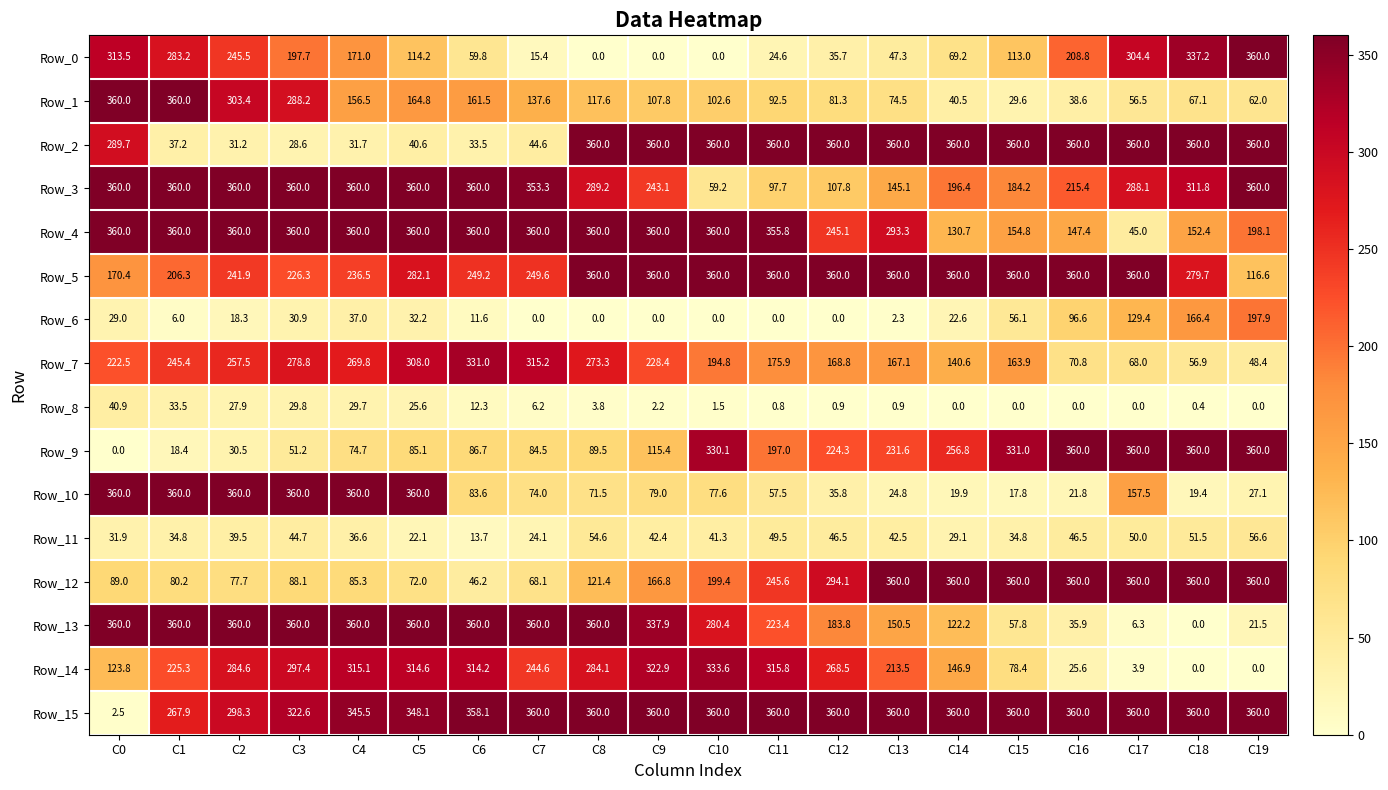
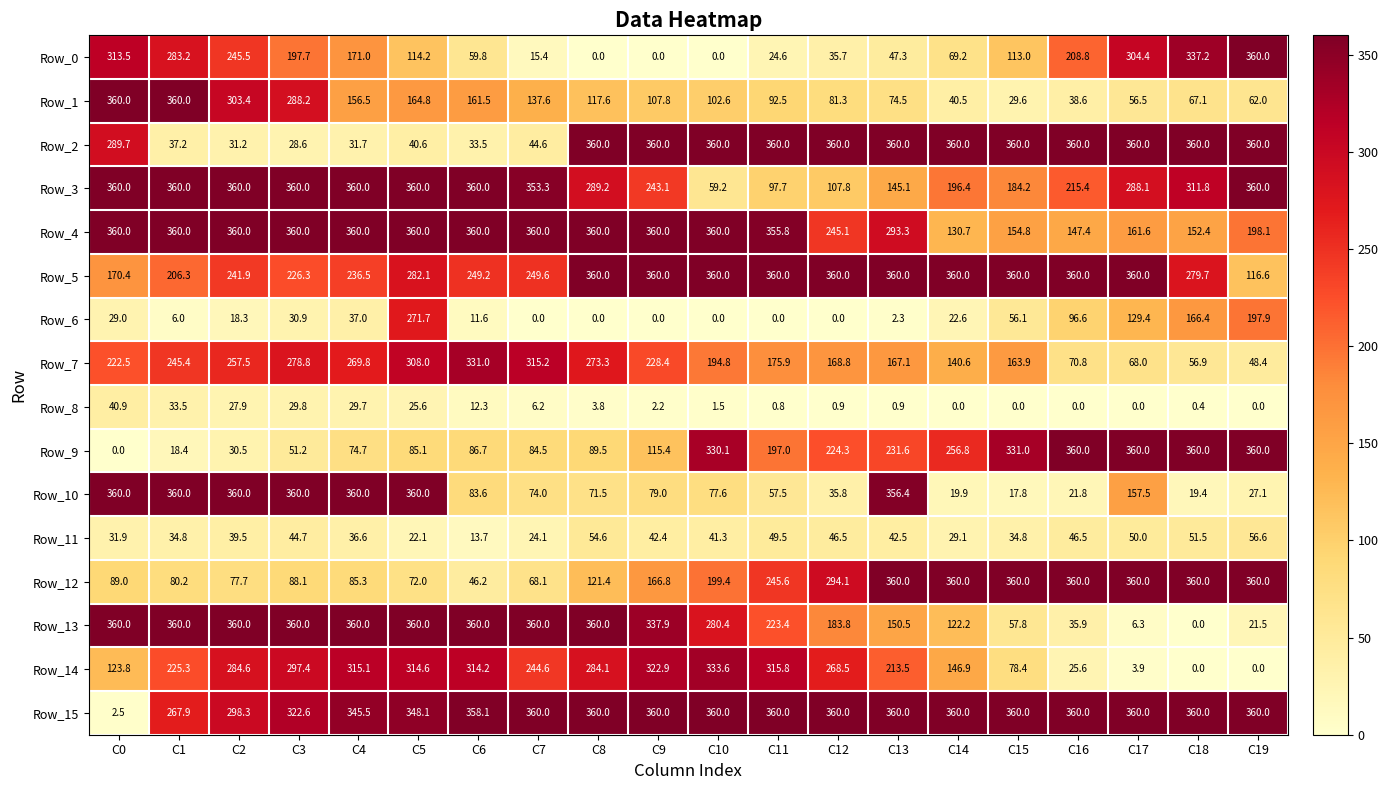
  {
    "Row_4": {
      "C0": 360.0,
      "C1": 360.0,
      "C2": 360.0,
      "C3": 360.0,
      "C4": 360.0,
      "C5": 360.0,
      "C6": 360.0,
      "C7": 360.0,
      "C8": 360.0,
      "C9": 360.0,
      "C10": 360.0,
      "C11": 355.8,
      "C12": 245.1,
      "C13": 293.3,
      "C14": 130.7,
      "C15": 154.8,
      "C16": 147.4,
-     "C17": 45.0,
+     "C17": 161.6,
      "C18": 152.4,
      "C19": 198.1
    },
    "Row_6": {
      "C0": 29.0,
      "C1": 6.0,
      "C2": 18.3,
      "C3": 30.9,
      "C4": 37.0,
-     "C5": 32.2,
+     "C5": 271.7,
      "C6": 11.6,
      "C7": 0.0,
      "C8": 0.0,
      "C9": 0.0,
      "C10": 0.0,
      "C11": 0.0,
      "C12": 0.0,
      "C13": 2.3,
      "C14": 22.6,
      "C15": 56.1,
      "C16": 96.6,
      "C17": 129.4,
      "C18": 166.4,
      "C19": 197.9
    },
    "Row_10": {
      "C0": 360.0,
      "C1": 360.0,
      "C2": 360.0,
      "C3": 360.0,
      "C4": 360.0,
      "C5": 360.0,
      "C6": 83.6,
      "C7": 74.0,
      "C8": 71.5,
      "C9": 79.0,
      "C10": 77.6,
      "C11": 57.5,
      "C12": 35.8,
-     "C13": 24.8,
+     "C13": 356.4,
      "C14": 19.9,
      "C15": 17.8,
      "C16": 21.8,
      "C17": 157.5,
      "C18": 19.4,
      "C19": 27.1
    }
  }
